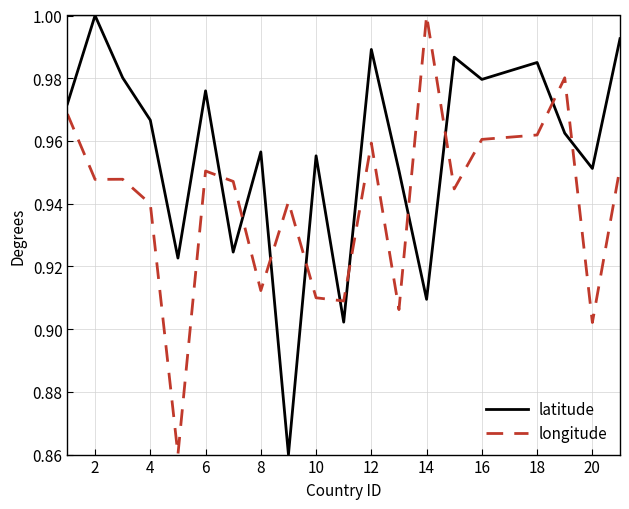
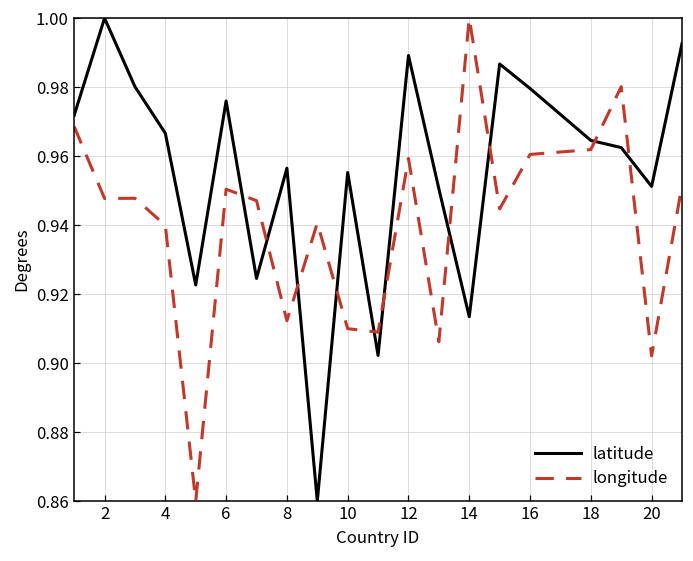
  {
    "latitude": {
      "2": 1.000,
      "4": 0.967,
      "6": 0.976,
      "8": 0.957,
      "10": 0.955,
      "12": 0.989,
-     "14": 0.910,
+     "14": 0.913,
      "16": 0.980,
-     "18": 0.985,
+     "18": 0.965,
      "20": 0.951
    },
    "longitude": {
      "2": 0.948,
      "4": 0.940,
      "6": 0.950,
      "8": 0.912,
      "10": 0.910,
      "12": 0.959,
      "14": 1.000,
      "16": 0.960,
      "18": 0.962,
      "20": 0.902
    }
  }
